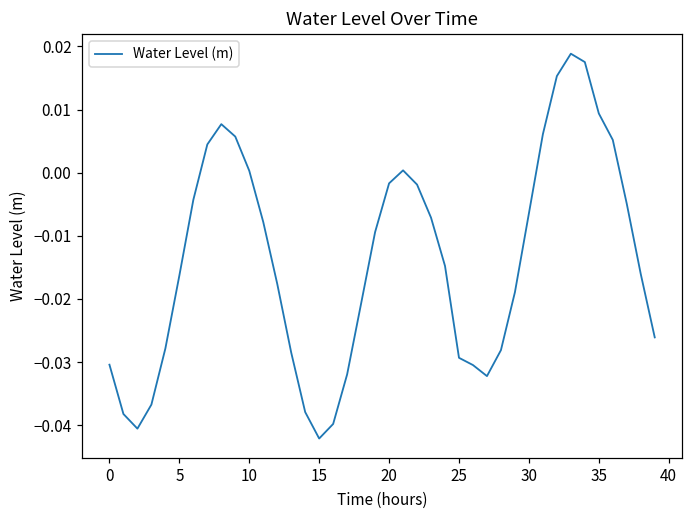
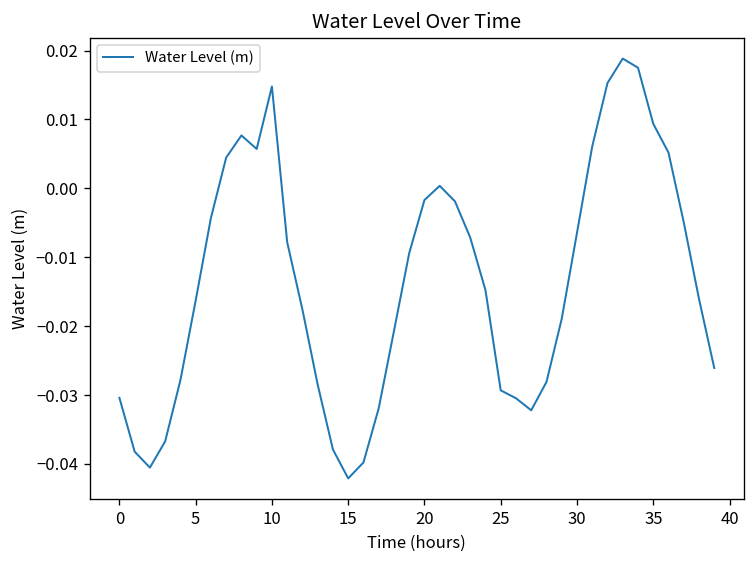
  {
    "0": -0.030,
    "5": -0.016,
-   "10": 0.000,
+   "10": 0.015,
    "15": -0.042,
    "20": -0.002,
    "25": -0.029,
    "30": -0.006,
    "35": 0.009
  }
